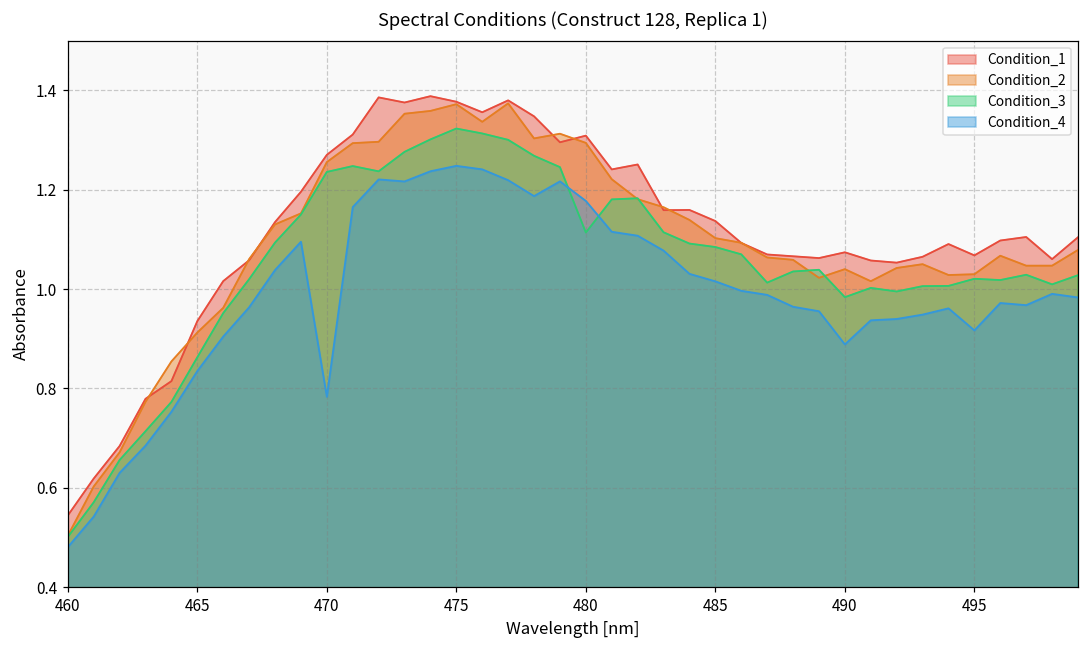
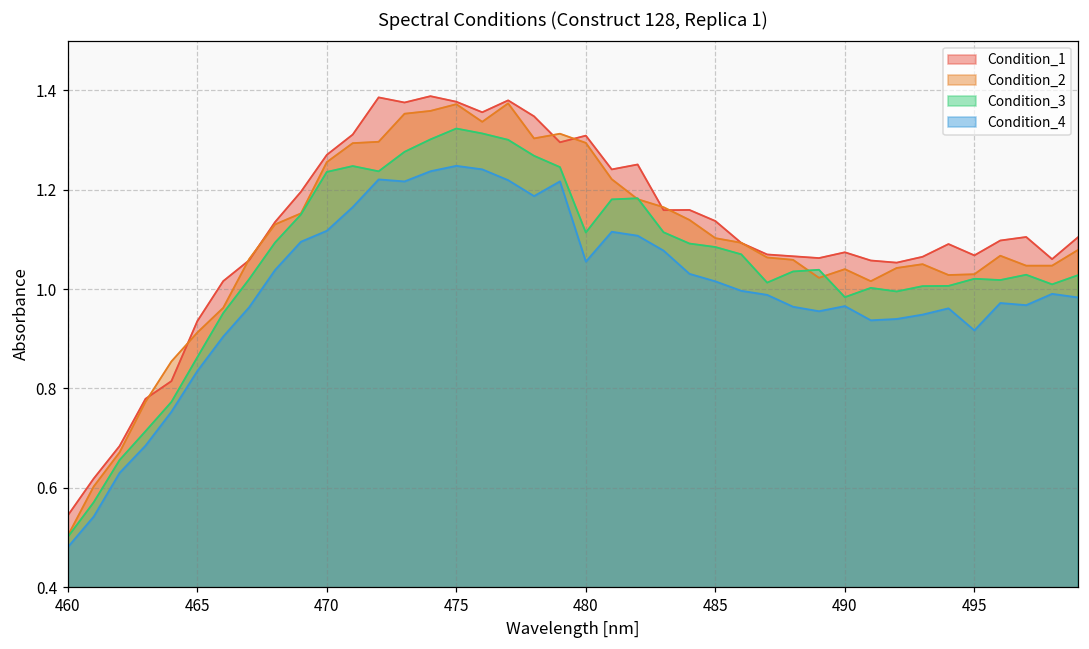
  {
    "Condition_3": {
      "465": 0.86,
      "470": 1.24,
      "475": 1.32,
      "480": 1.11,
      "485": 1.08,
      "490": 0.98,
      "495": 1.02
    },
    "Condition_4": {
      "460": 0.48,
      "465": 0.84,
-     "470": 0.78,
+     "470": 1.12,
      "475": 1.25,
-     "480": 1.18,
+     "480": 1.06,
      "485": 1.02,
-     "490": 0.89,
+     "490": 0.97,
      "495": 0.92
    }
  }
